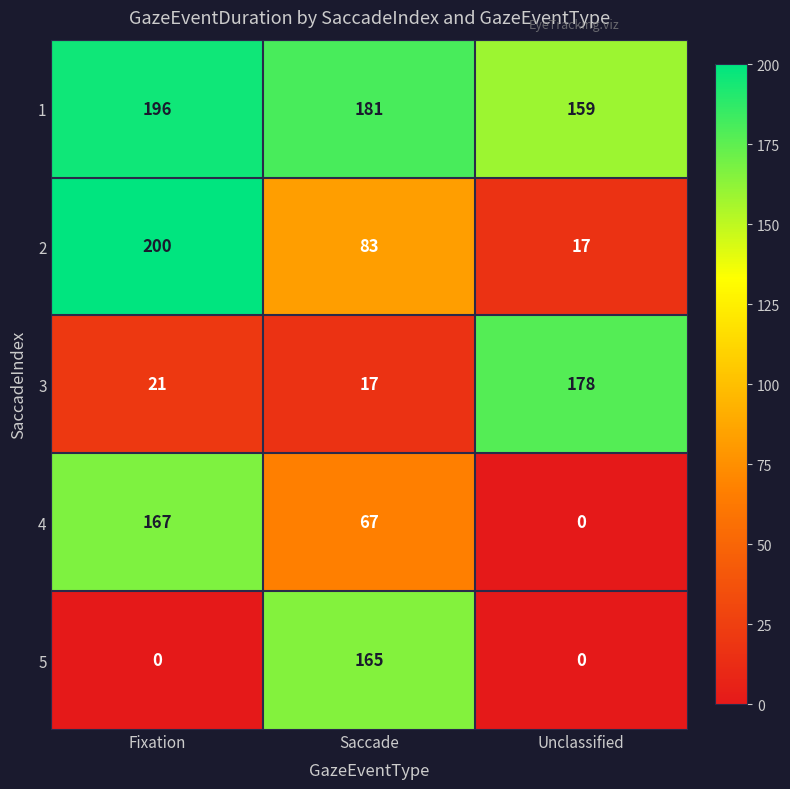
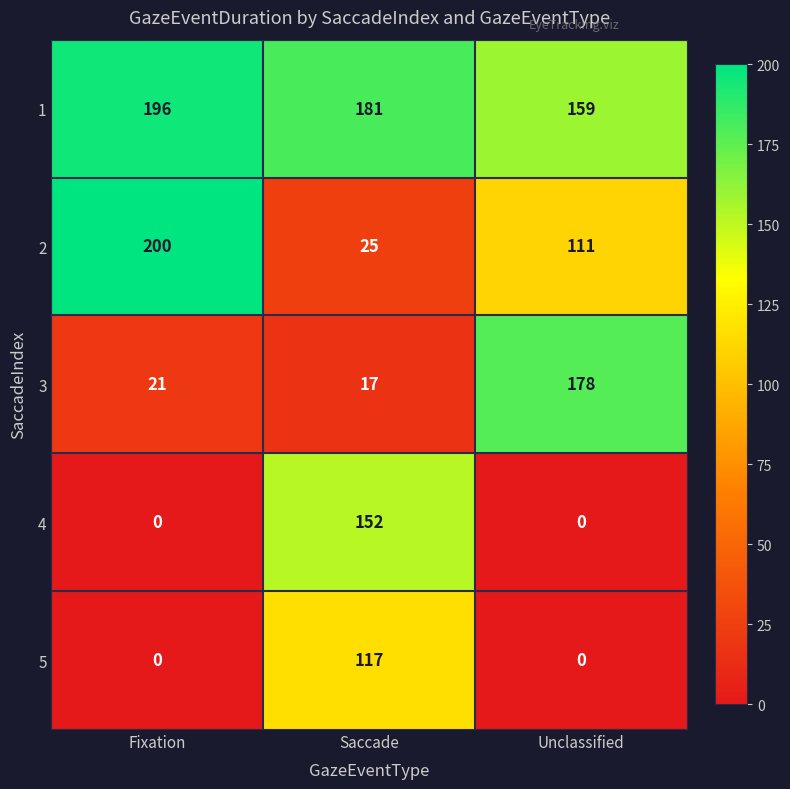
  {
    "1": {
      "Fixation": 196,
      "Saccade": 181,
      "Unclassified": 159
    },
    "2": {
      "Fixation": 200,
-     "Saccade": 83,
-     "Unclassified": 17
+     "Saccade": 25,
+     "Unclassified": 111
    },
    "3": {
      "Fixation": 21,
      "Saccade": 17,
      "Unclassified": 178
    },
    "4": {
-     "Fixation": 167,
-     "Saccade": 67,
+     "Fixation": 0,
+     "Saccade": 152,
      "Unclassified": 0
    },
    "5": {
      "Fixation": 0,
-     "Saccade": 165,
+     "Saccade": 117,
      "Unclassified": 0
    }
  }
